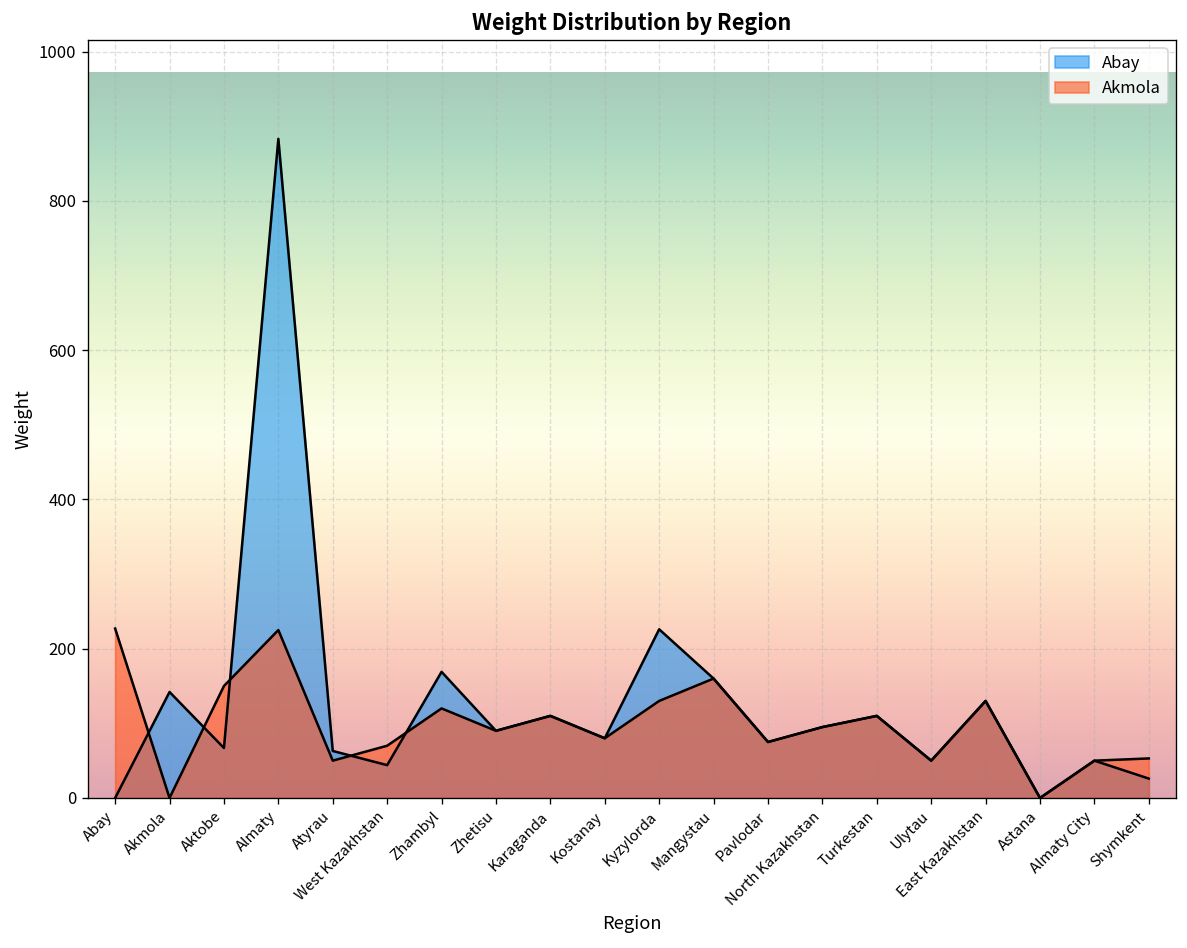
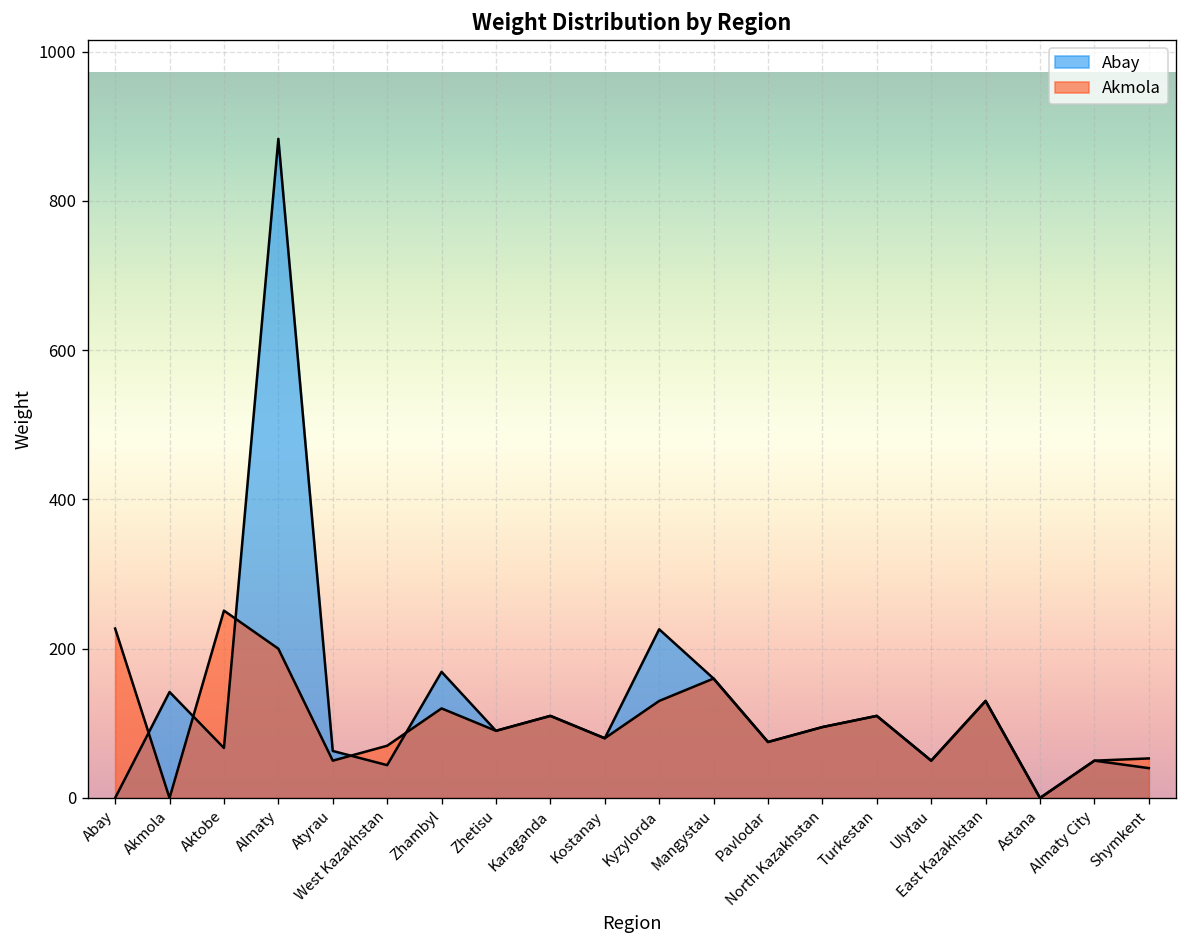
  {
    "Abay": {
      "Abay": 0,
      "Akmola": 140,
      "Aktobe": 70,
      "Almaty": 880,
      "Atyrau": 60,
      "West Kazakhstan": 40,
      "Zhambyl": 170,
      "Kyzylorda": 230,
-     "Shymkent": 30
+     "Shymkent": 40
    },
    "Akmola": {
      "Abay": 230,
      "Akmola": 0,
-     "Aktobe": 150,
-     "Almaty": 230,
+     "Aktobe": 250,
+     "Almaty": 200,
      "Atyrau": 50,
      "West Kazakhstan": 70,
      "Zhambyl": 120,
      "Kyzylorda": 130,
      "Shymkent": 50
    }
  }
